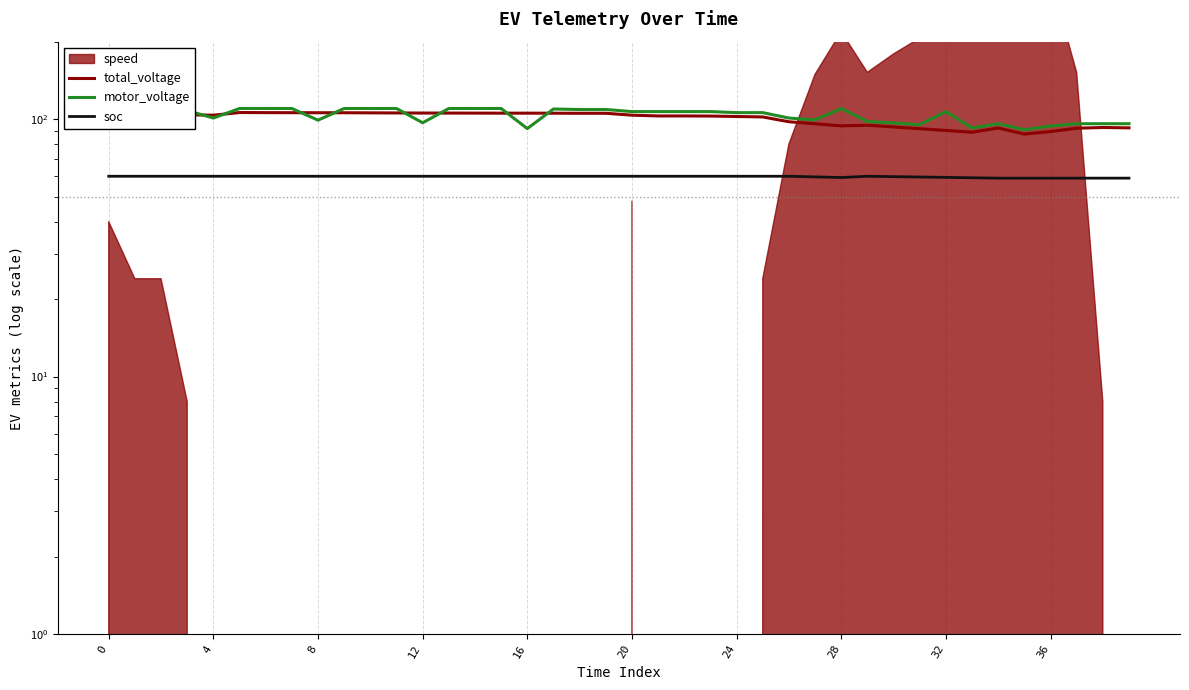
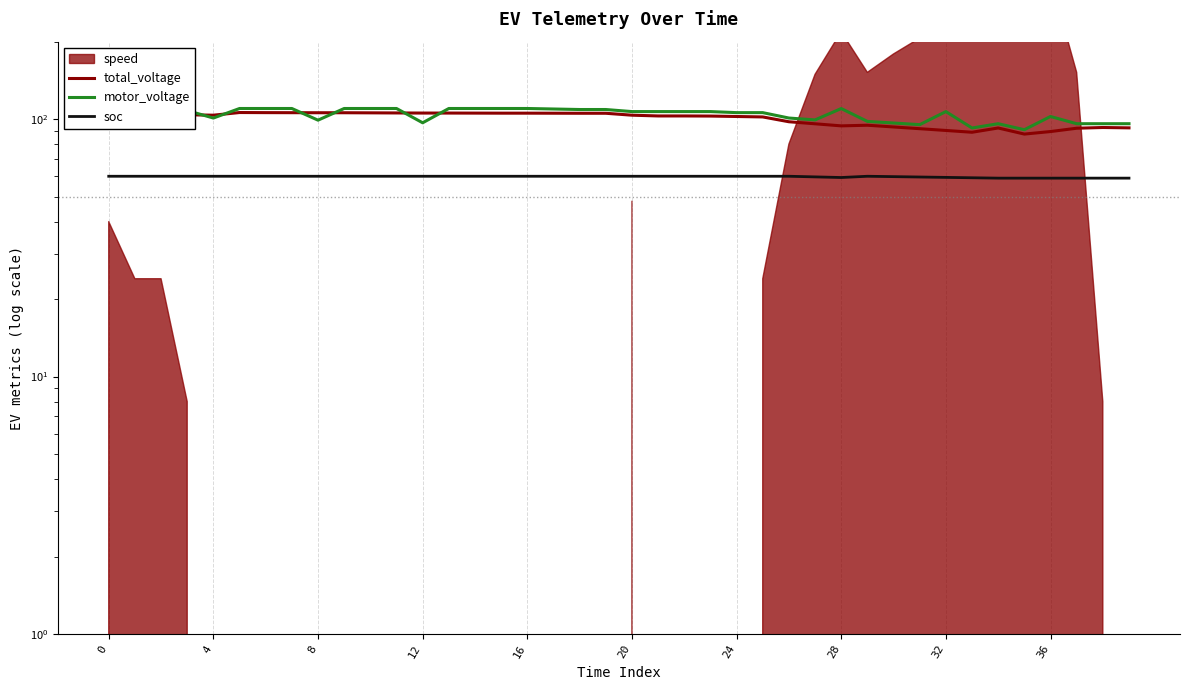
  {
    "motor_voltage": {
      "4": 101,
      "8": 99,
      "12": 97,
-     "16": 92,
+     "16": 110,
      "20": 107,
      "24": 106,
      "28": 110,
      "32": 107,
-     "36": 94
+     "36": 102
    },
    "soc": {
      "0": 60,
      "4": 60,
      "8": 60,
      "12": 60,
      "16": 60,
      "20": 60,
      "24": 60,
      "28": 59,
      "32": 59,
      "36": 59
    }
  }
